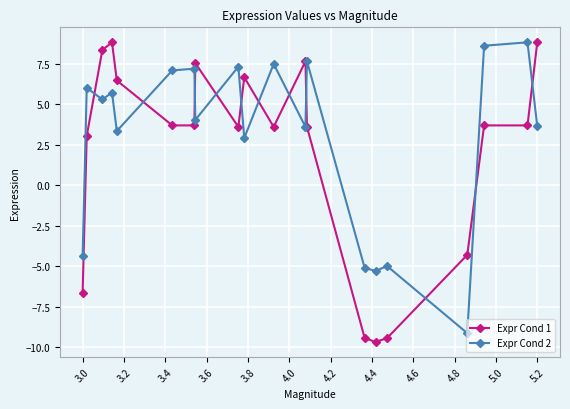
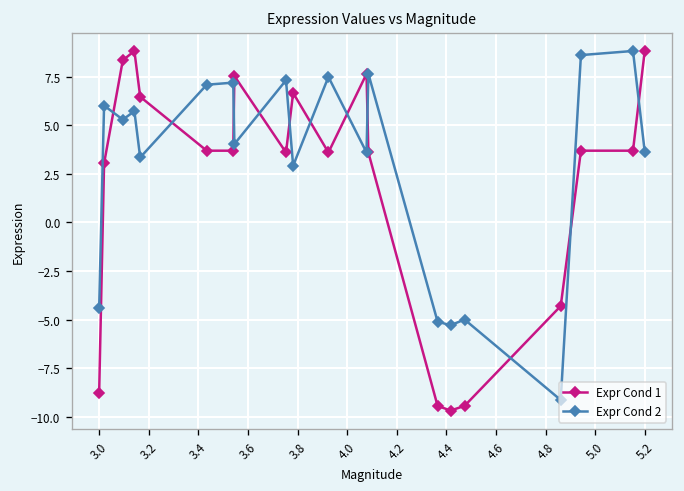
  {
    "Expr Cond 1": {
-     "3.0": -6.7,
+     "3.0": -8.8,
      "5.2": 8.8
    },
    "Expr Cond 2": {
      "3.0": -4.4,
      "5.2": 3.6
    }
  }
